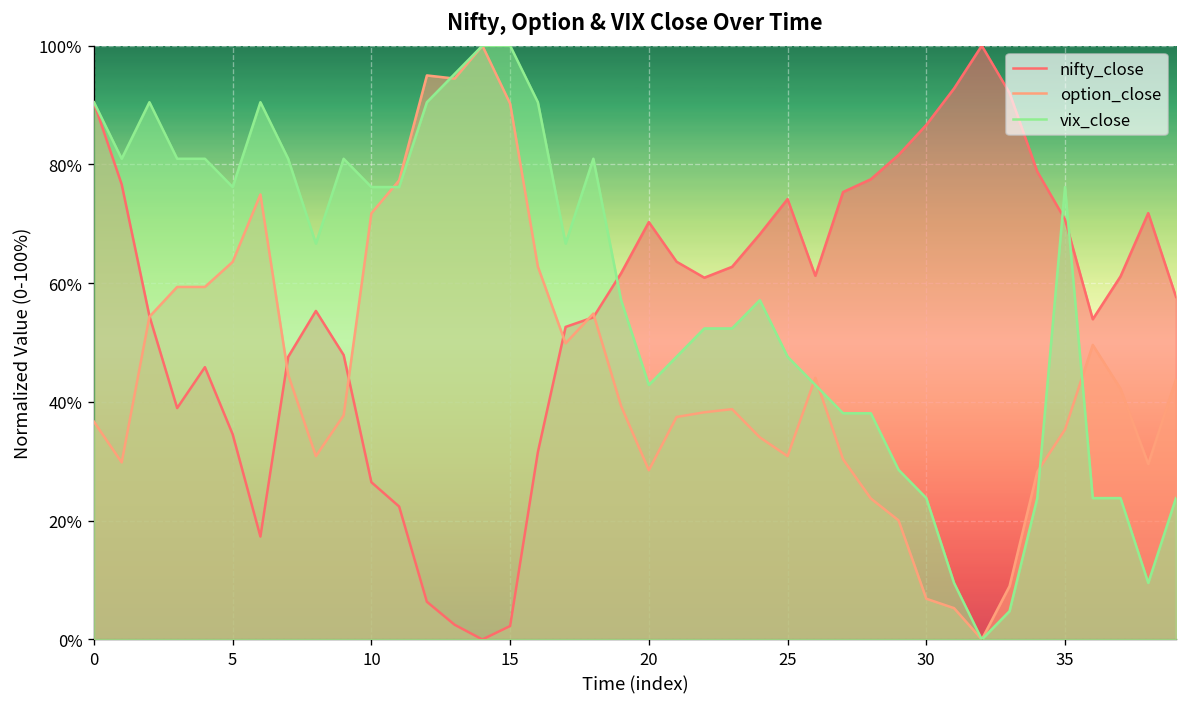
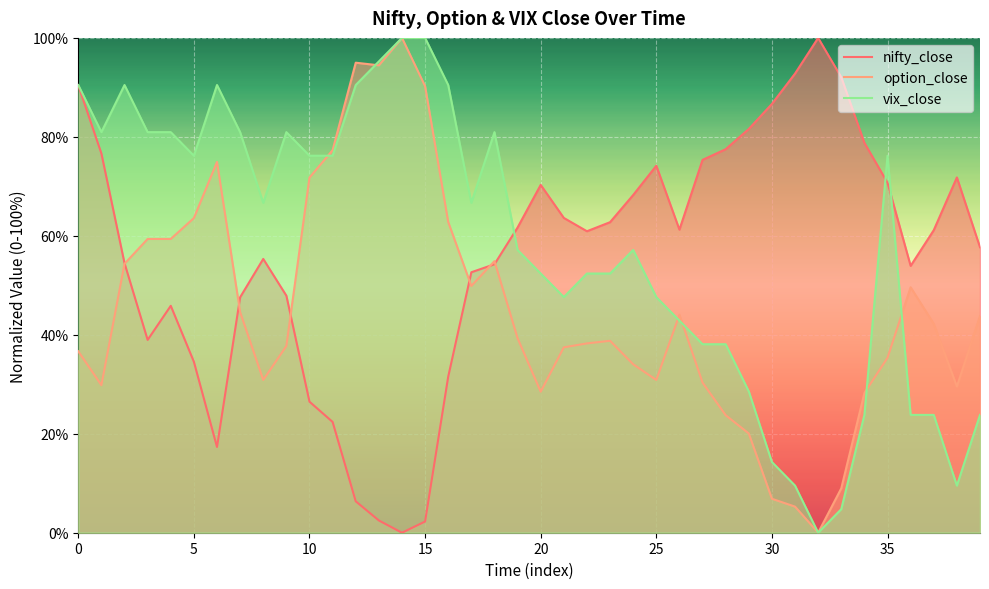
  {
    "vix_close": {
      "5": "76%",
      "10": "76%",
      "15": "100%",
-     "20": "43%",
+     "20": "52%",
      "25": "48%",
-     "30": "24%",
+     "30": "14%",
      "35": "76%"
    }
  }
